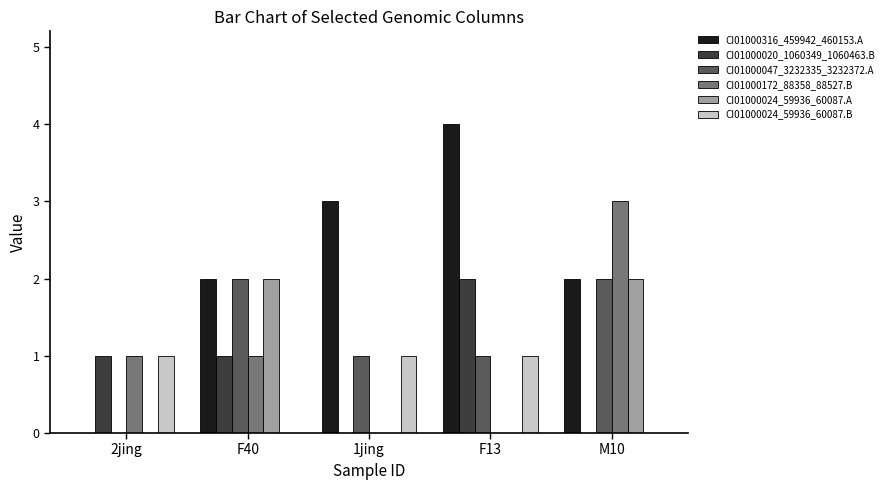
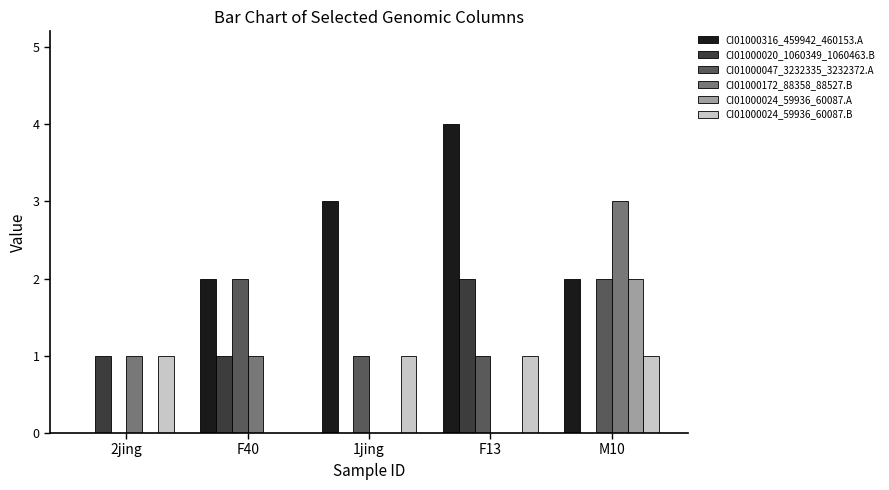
  {
    "CI01000316_459942_460153.A": {
      "2jing": 0,
      "F40": 2,
      "1jing": 3,
      "F13": 4,
      "M10": 2
    },
    "CI01000024_59936_60087.A": {
      "2jing": 0,
-     "F40": 2,
+     "F40": 0,
      "1jing": 0,
      "F13": 0,
      "M10": 2
    },
    "CI01000024_59936_60087.B": {
      "2jing": 1,
      "F40": 0,
      "1jing": 1,
      "F13": 1,
-     "M10": 0
+     "M10": 1
    }
  }
